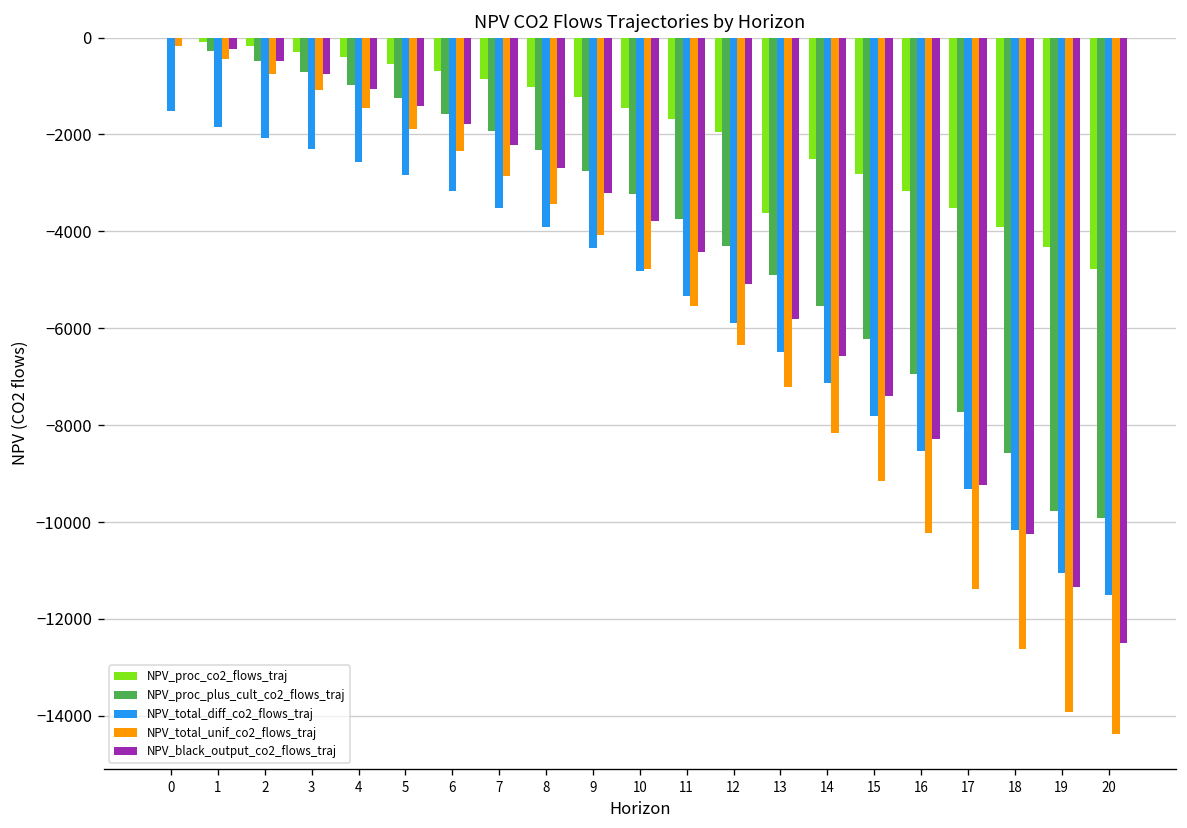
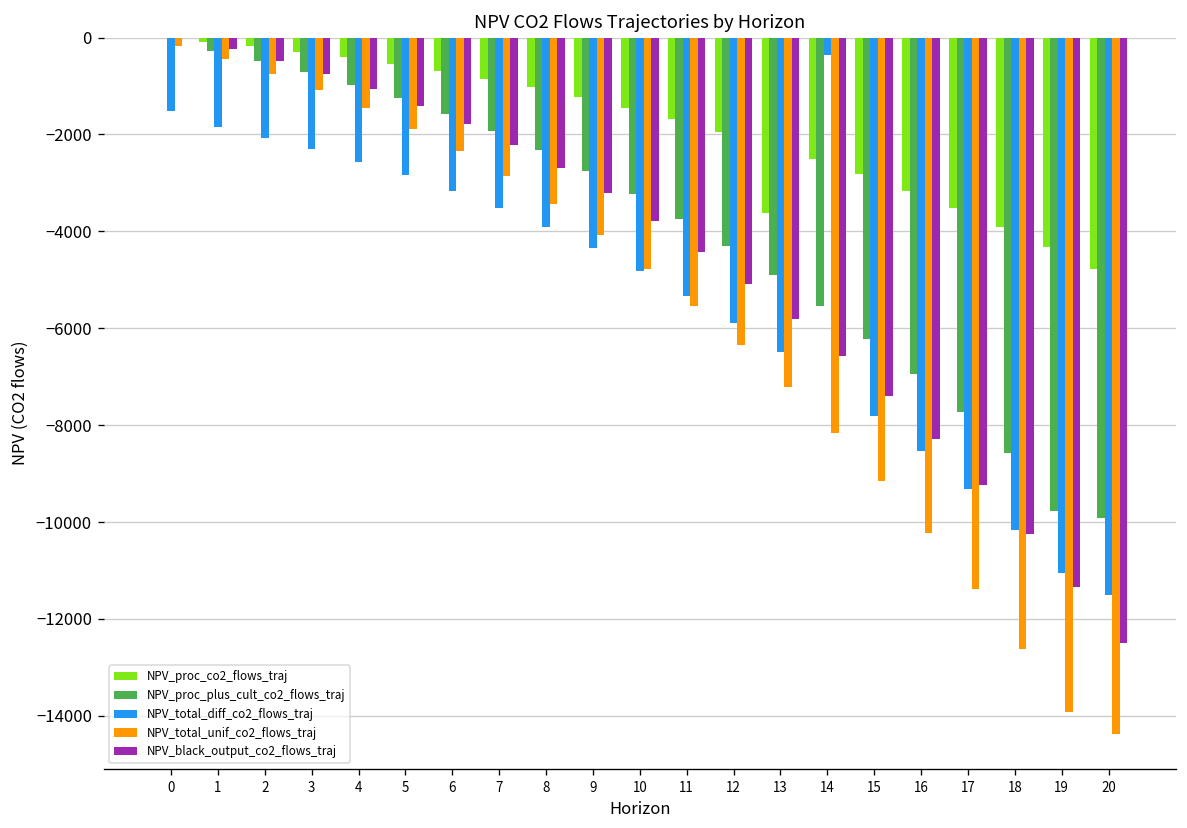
  {
    "NPV_proc_co2_flows_traj": {
      "0": 0,
      "1": -100,
      "2": -200,
      "3": -300,
      "4": -400,
      "5": -500,
      "6": -700,
      "7": -800,
      "8": -1000,
      "9": -1200,
      "10": -1400,
      "11": -1700,
      "12": -1900,
      "13": -3600,
      "14": -2500,
      "15": -2800,
      "16": -3200,
      "17": -3500,
      "18": -3900,
      "19": -4300,
      "20": -4800
    },
    "NPV_proc_plus_cult_co2_flows_traj": {
      "0": 0,
      "1": -300,
      "2": -500,
      "3": -700,
      "4": -1000,
      "5": -1300,
      "6": -1600,
      "7": -1900,
      "8": -2300,
      "9": -2700,
      "10": -3200,
      "11": -3700,
      "12": -4300,
      "13": -4900,
      "14": -5500,
      "15": -6200,
      "16": -6900,
      "17": -7700,
      "18": -8600,
      "19": -9800,
      "20": -9900
    },
    "NPV_total_diff_co2_flows_traj": {
      "0": -1500,
      "1": -1800,
      "2": -2100,
      "3": -2300,
      "4": -2600,
      "5": -2800,
      "6": -3200,
      "7": -3500,
      "8": -3900,
      "9": -4300,
      "10": -4800,
      "11": -5300,
      "12": -5900,
      "13": -6500,
-     "14": -7100,
+     "14": -400,
      "15": -7800,
      "16": -8500,
      "17": -9300,
      "18": -10200,
      "19": -11100,
      "20": -11500
    },
    "NPV_total_unif_co2_flows_traj": {
      "0": -200,
      "1": -400,
      "2": -700,
      "3": -1100,
      "4": -1500,
      "5": -1900,
      "6": -2300,
      "7": -2900,
      "8": -3400,
      "9": -4100,
      "10": -4800,
      "11": -5500,
      "12": -6300,
      "13": -7200,
      "14": -8200,
      "15": -9200,
      "16": -10200,
      "17": -11400,
      "18": -12600,
      "19": -13900,
      "20": -14400
    },
    "NPV_black_output_co2_flows_traj": {
      "0": 0,
      "1": -200,
      "2": -500,
      "3": -800,
      "4": -1100,
      "5": -1400,
      "6": -1800,
      "7": -2200,
      "8": -2700,
      "9": -3200,
      "10": -3800,
      "11": -4400,
      "12": -5100,
      "13": -5800,
      "14": -6600,
      "15": -7400,
      "16": -8300,
      "17": -9200,
      "18": -10200,
      "19": -11300,
      "20": -12500
    }
  }
